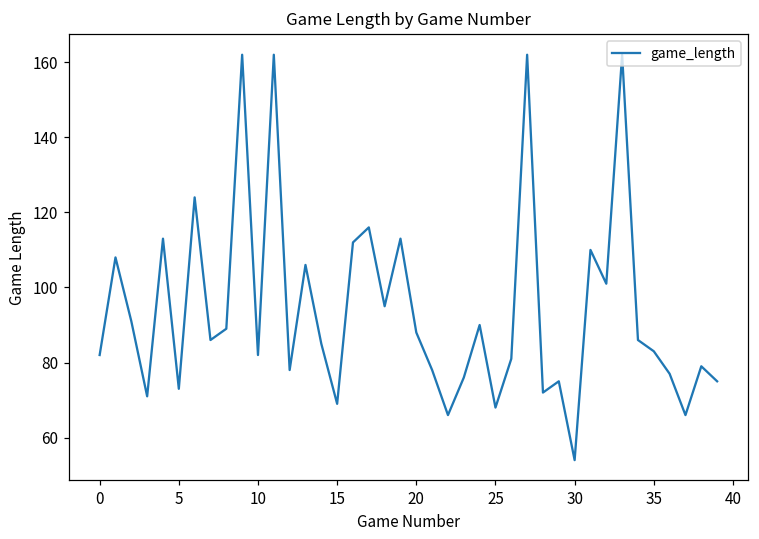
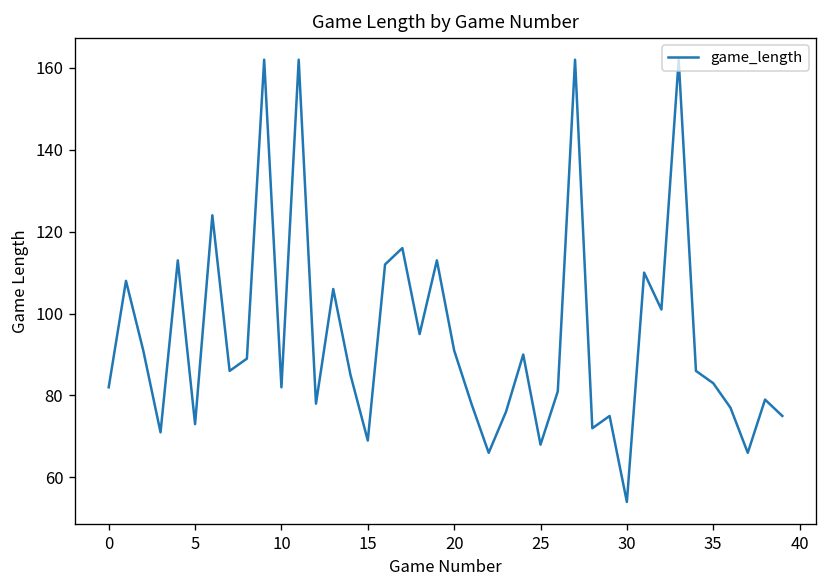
  {
    "0": 82,
    "5": 73,
    "10": 82,
    "15": 69,
-   "20": 88,
+   "20": 91,
    "25": 68,
    "30": 54,
    "35": 83
  }
